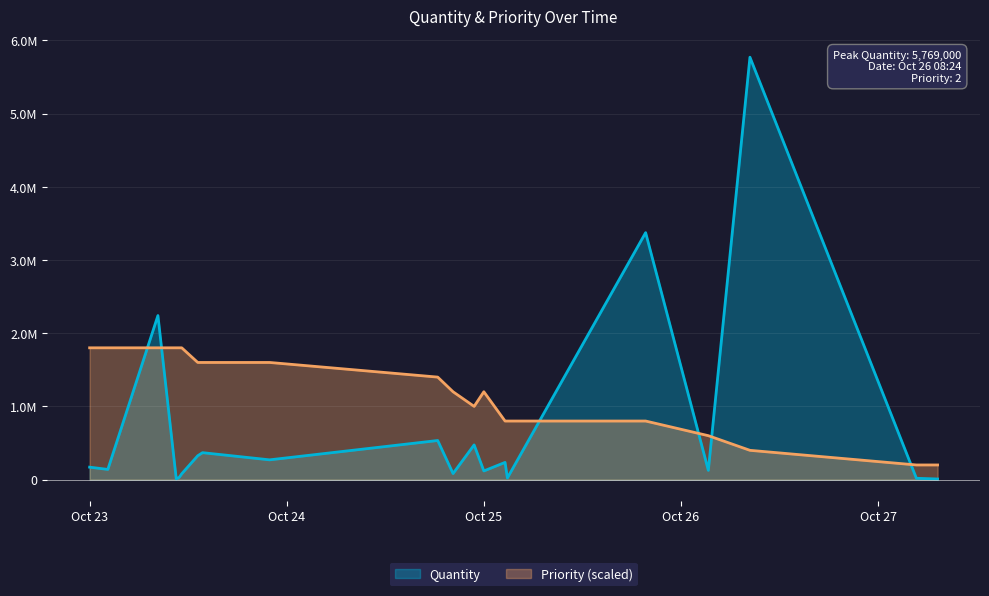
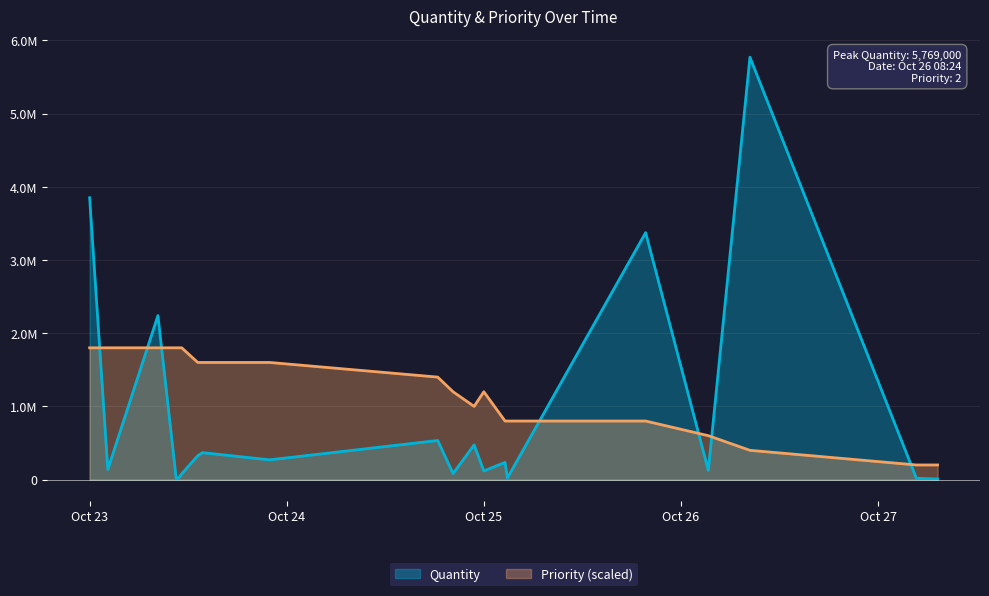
  {
    "Quantity": {
-     "Oct 23": 200000,
+     "Oct 23": 3800000,
      "Oct 25": 100000
    },
    "Priority (scaled)": {
      "Oct 23": 1800000,
      "Oct 25": 1200000
    }
  }
